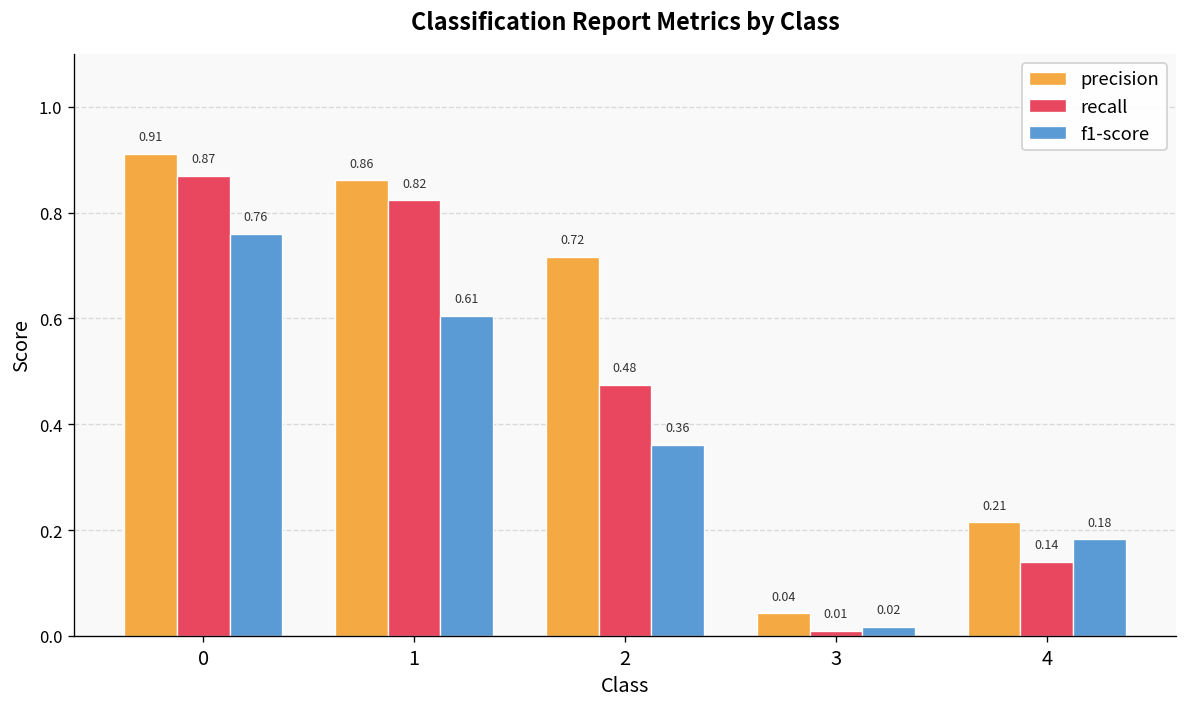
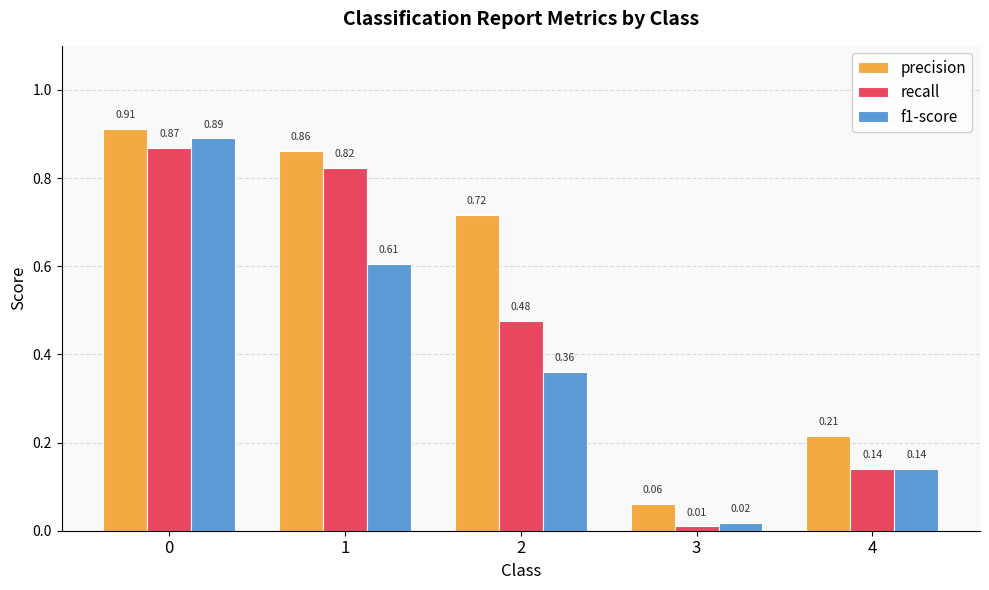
  {
    "precision": {
      "0": 0.91,
      "1": 0.86,
      "2": 0.72,
-     "3": 0.04,
+     "3": 0.06,
      "4": 0.21
    },
    "recall": {
      "0": 0.87,
      "1": 0.82,
      "2": 0.48,
      "3": 0.01,
      "4": 0.14
    },
    "f1-score": {
-     "0": 0.76,
+     "0": 0.89,
      "1": 0.61,
      "2": 0.36,
      "3": 0.02,
-     "4": 0.18
+     "4": 0.14
    }
  }
